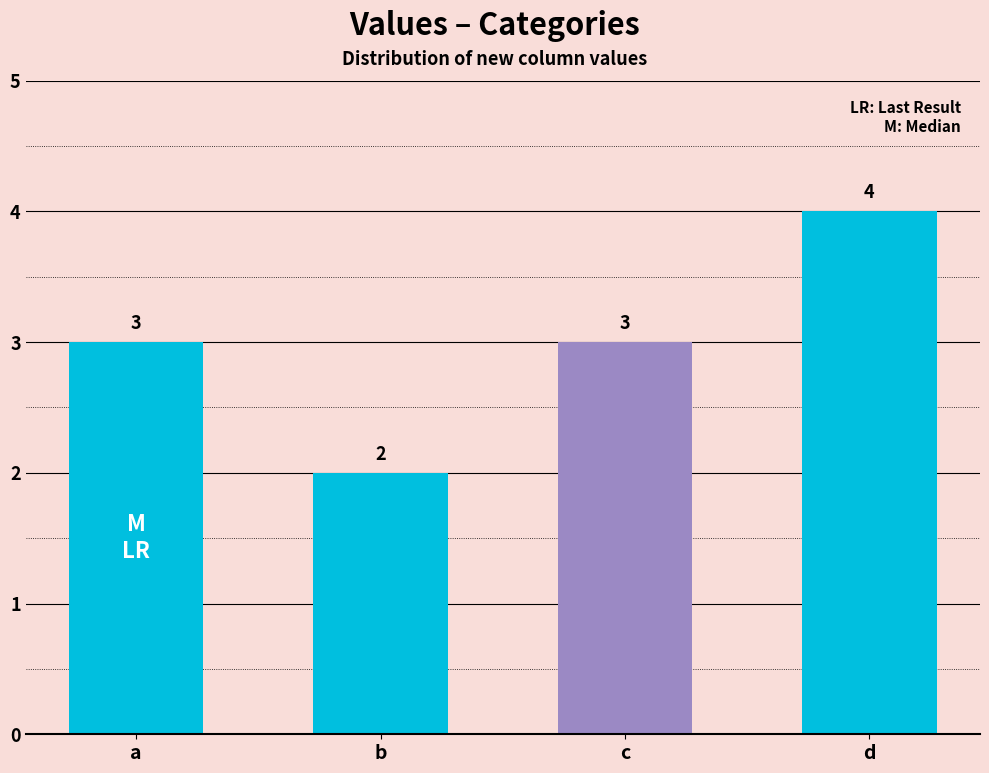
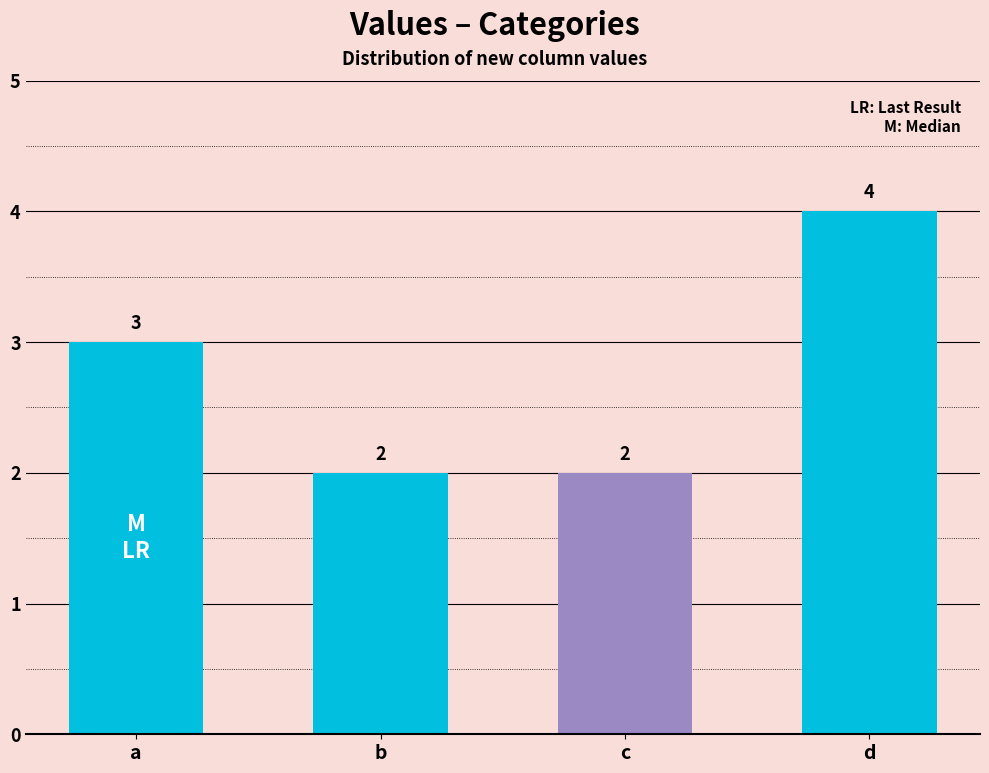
  {
    "a": 3,
    "b": 2,
-   "c": 3,
+   "c": 2,
    "d": 4
  }
